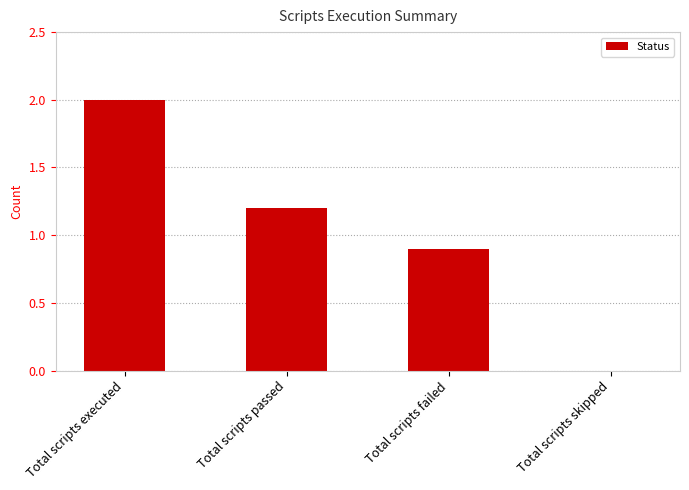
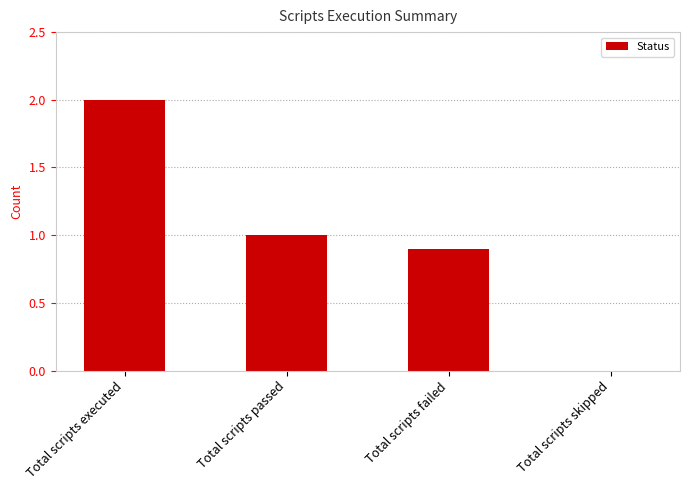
  {
    "Total scripts executed": 2.0,
-   "Total scripts passed": 1.2,
+   "Total scripts passed": 1.0,
    "Total scripts failed": 0.9,
    "Total scripts skipped": 0.0
  }
